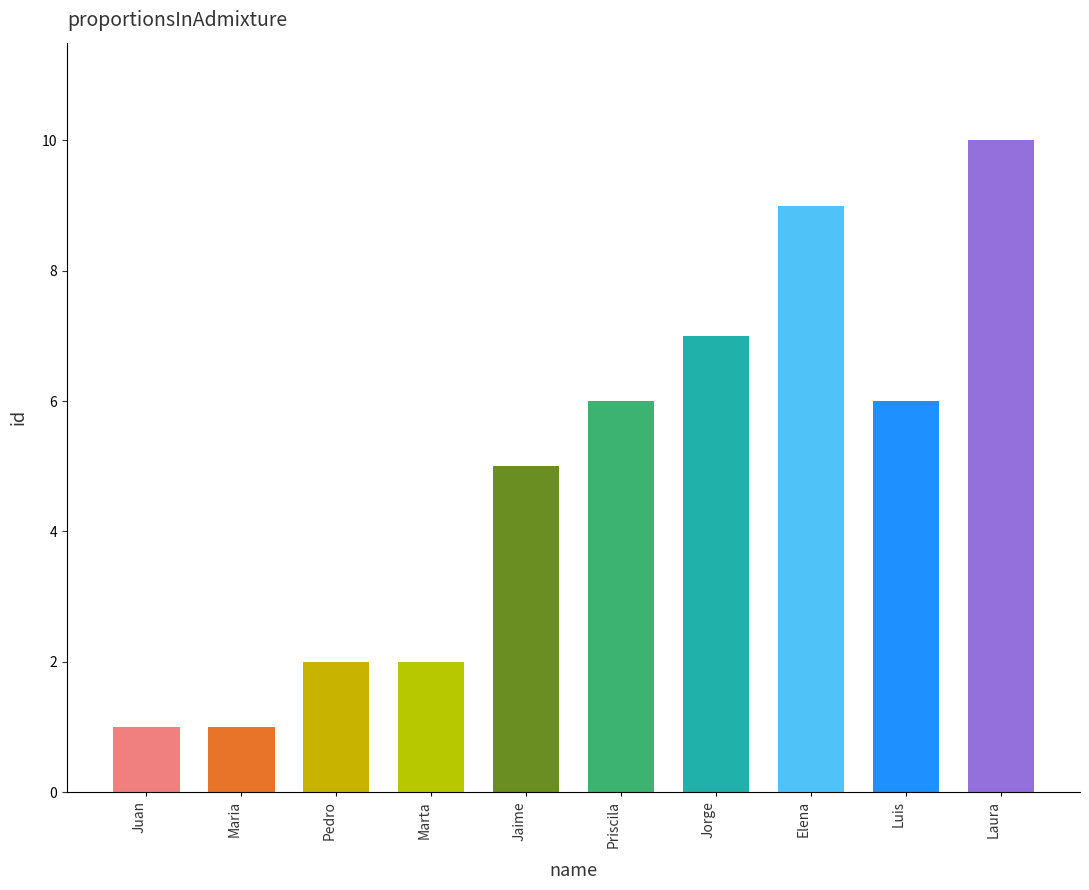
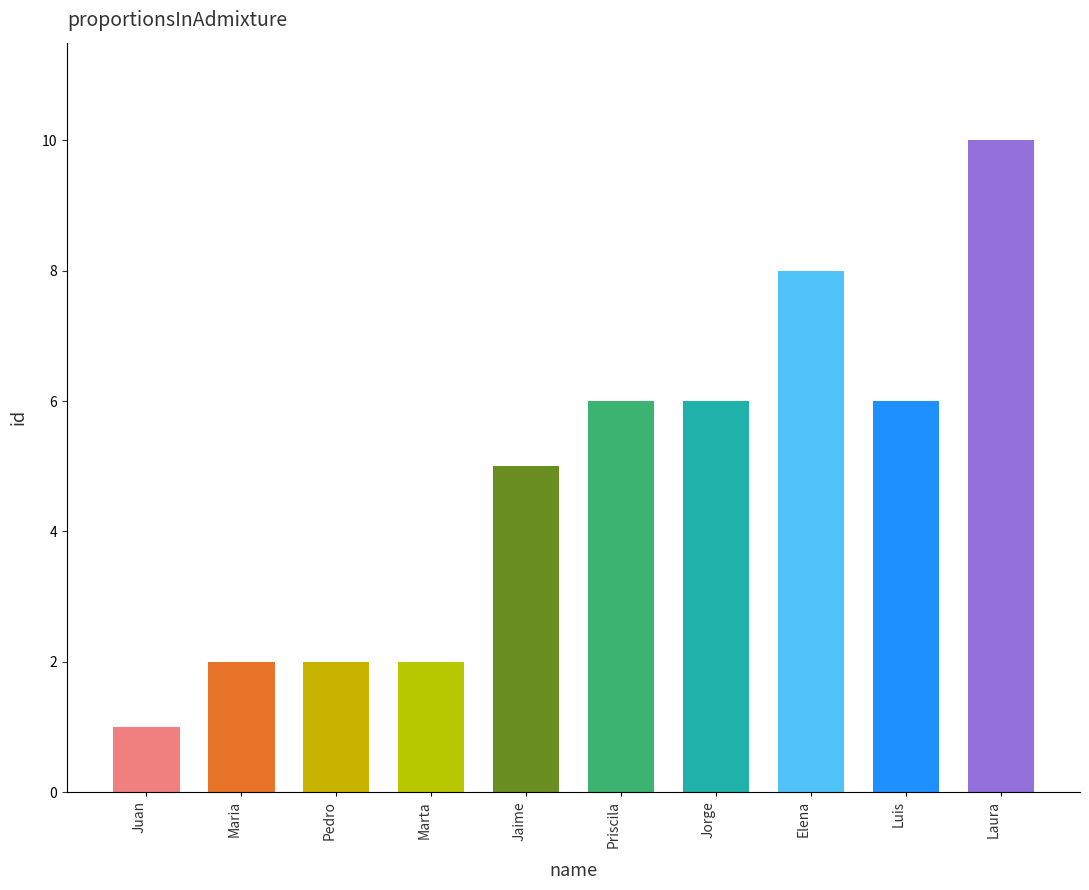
  {
    "Juan": 1,
-   "Maria": 1,
+   "Maria": 2,
    "Pedro": 2,
    "Marta": 2,
    "Jaime": 5,
    "Priscila": 6,
-   "Jorge": 7,
-   "Elena": 9,
+   "Jorge": 6,
+   "Elena": 8,
    "Luis": 6,
    "Laura": 10
  }
